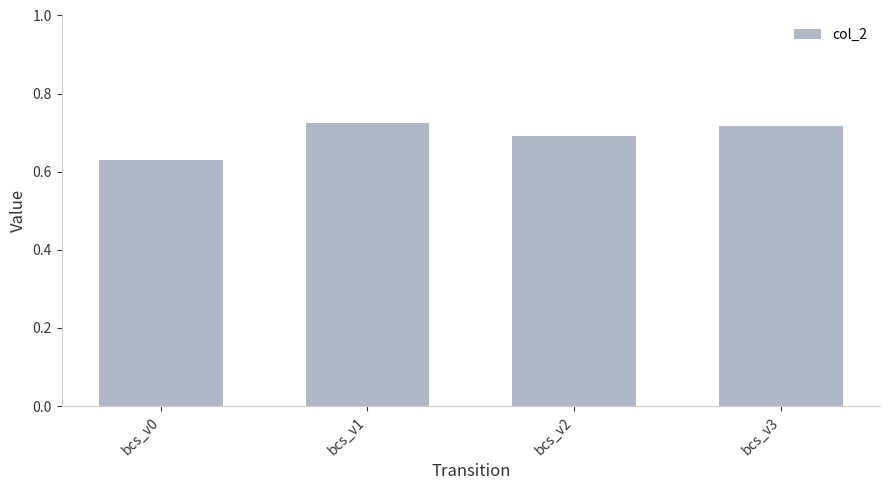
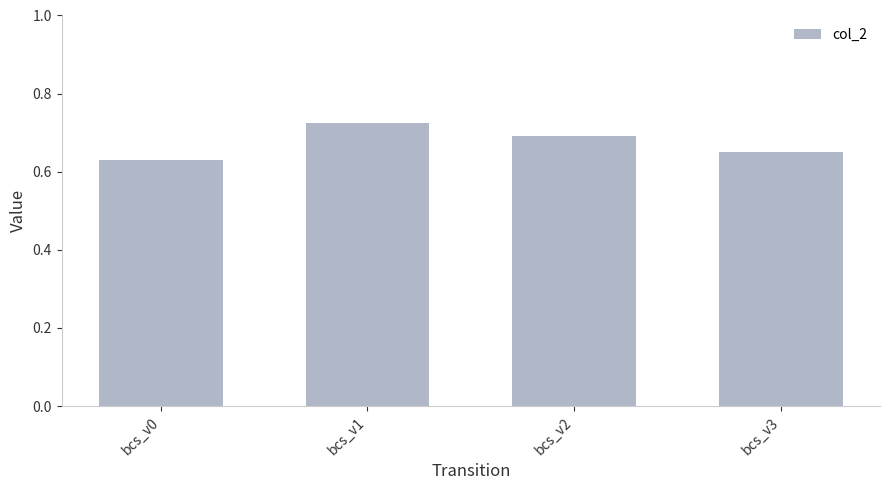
  {
    "bcs_v0": 0.63,
    "bcs_v1": 0.73,
    "bcs_v2": 0.69,
-   "bcs_v3": 0.72
+   "bcs_v3": 0.65
  }
